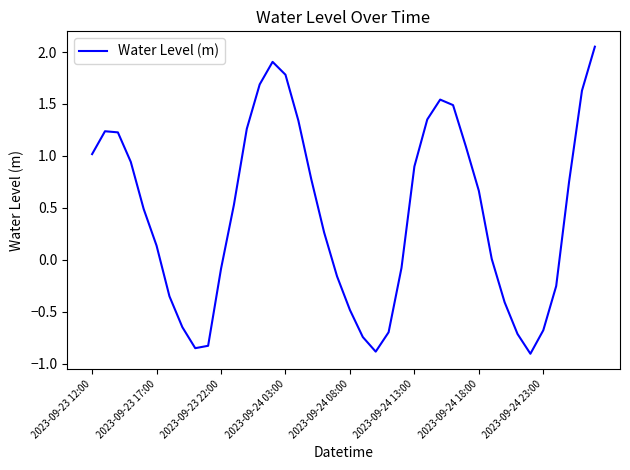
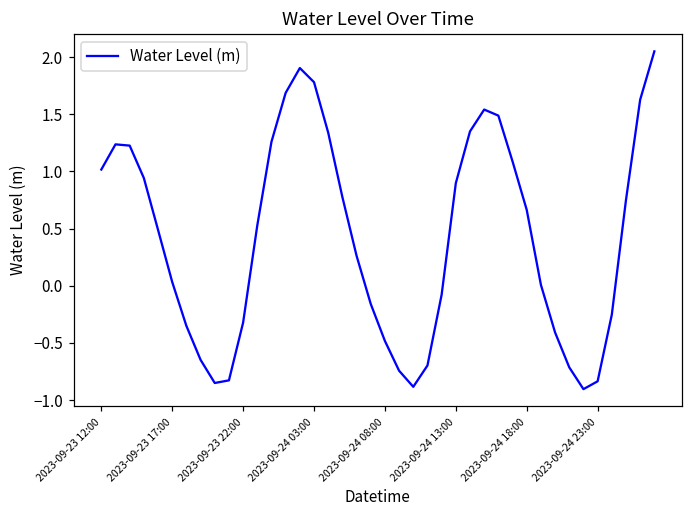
  {
    "2023-09-23 12:00": 1.02,
-   "2023-09-23 17:00": 0.14,
-   "2023-09-23 22:00": -0.09,
+   "2023-09-23 17:00": 0.03,
+   "2023-09-23 22:00": -0.32,
    "2023-09-24 03:00": 1.78,
    "2023-09-24 08:00": -0.48,
    "2023-09-24 13:00": 0.90,
    "2023-09-24 18:00": 0.66,
-   "2023-09-24 23:00": -0.68
+   "2023-09-24 23:00": -0.84
  }
